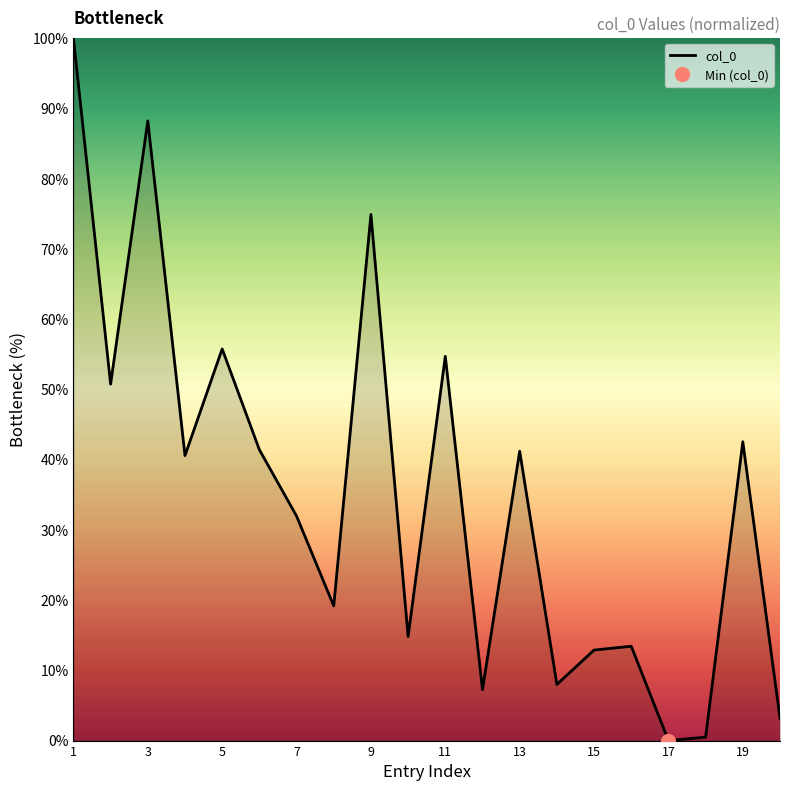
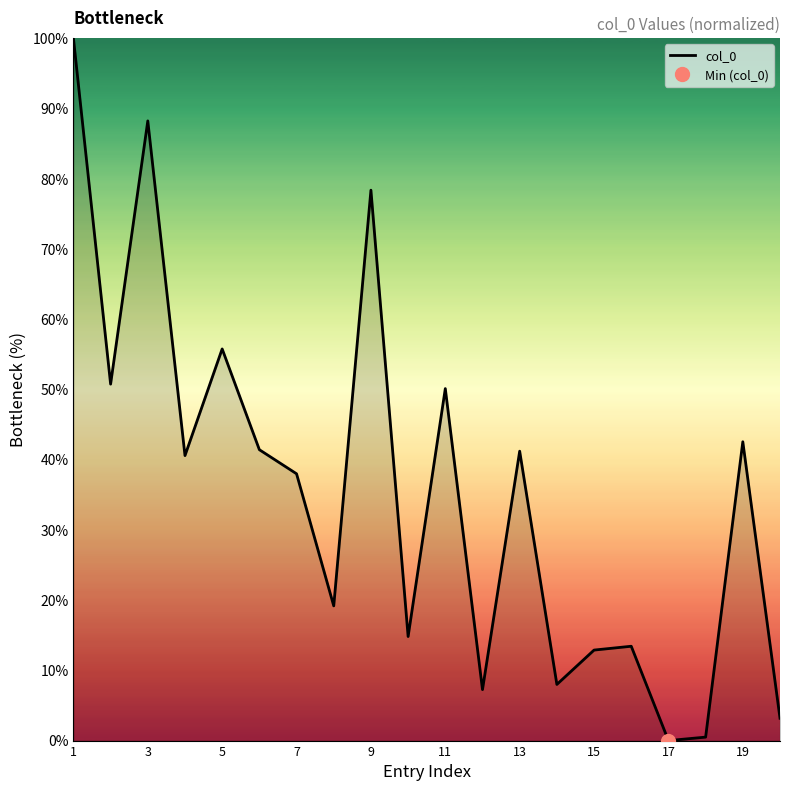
  {
    "col_0": {
      "1": "100%",
      "3": "88%",
      "5": "56%",
-     "7": "32%",
-     "9": "75%",
-     "11": "55%",
+     "7": "38%",
+     "9": "78%",
+     "11": "50%",
      "13": "41%",
      "15": "13%",
      "19": "43%"
    }
  }
